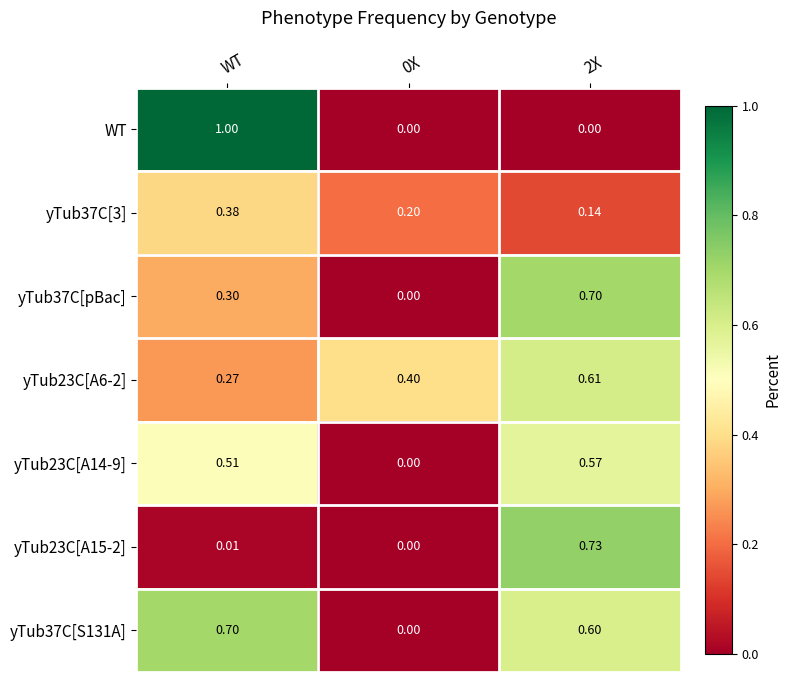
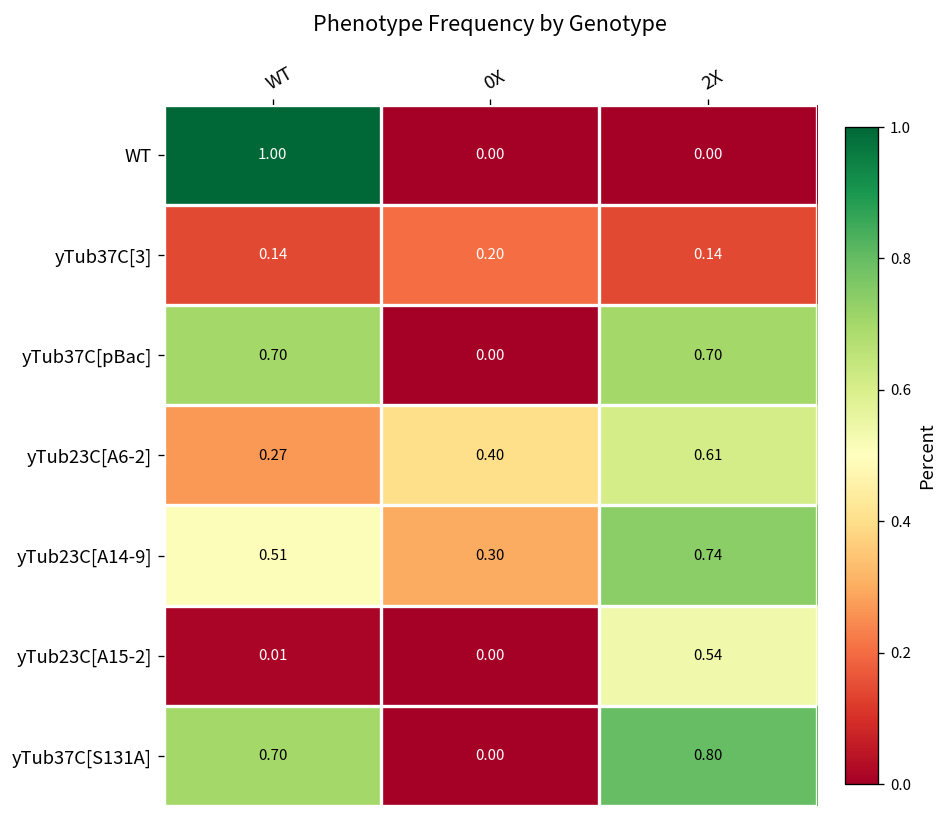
  {
    "WT": {
      "WT": 1.00,
      "0X": 0.00,
      "2X": 0.00
    },
    "yTub37C[3]": {
-     "WT": 0.38,
+     "WT": 0.14,
      "0X": 0.20,
      "2X": 0.14
    },
    "yTub37C[pBac]": {
-     "WT": 0.30,
+     "WT": 0.70,
      "0X": 0.00,
      "2X": 0.70
    },
    "yTub23C[A6-2]": {
      "WT": 0.27,
      "0X": 0.40,
      "2X": 0.61
    },
    "yTub23C[A14-9]": {
      "WT": 0.51,
-     "0X": 0.00,
-     "2X": 0.57
+     "0X": 0.30,
+     "2X": 0.74
    },
    "yTub23C[A15-2]": {
      "WT": 0.01,
      "0X": 0.00,
-     "2X": 0.73
+     "2X": 0.54
    },
    "yTub37C[S131A]": {
      "WT": 0.70,
      "0X": 0.00,
-     "2X": 0.60
+     "2X": 0.80
    }
  }
